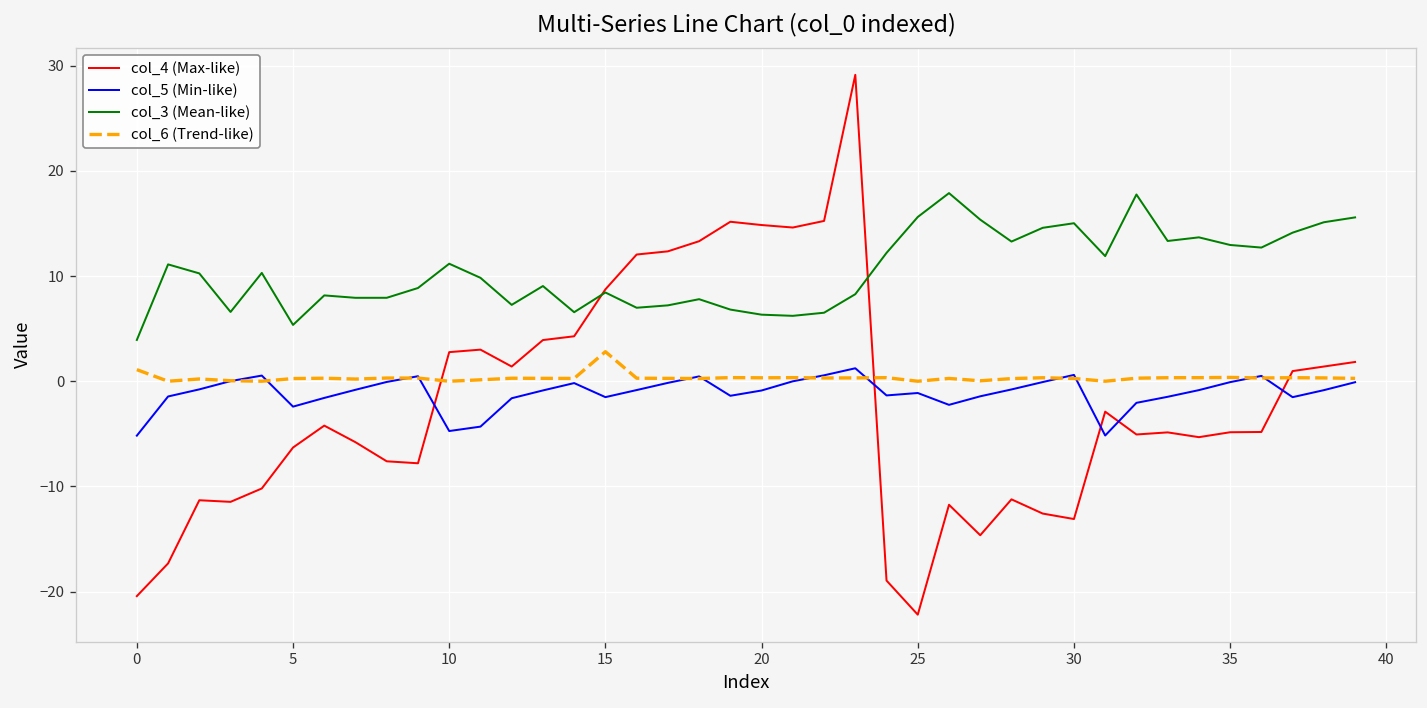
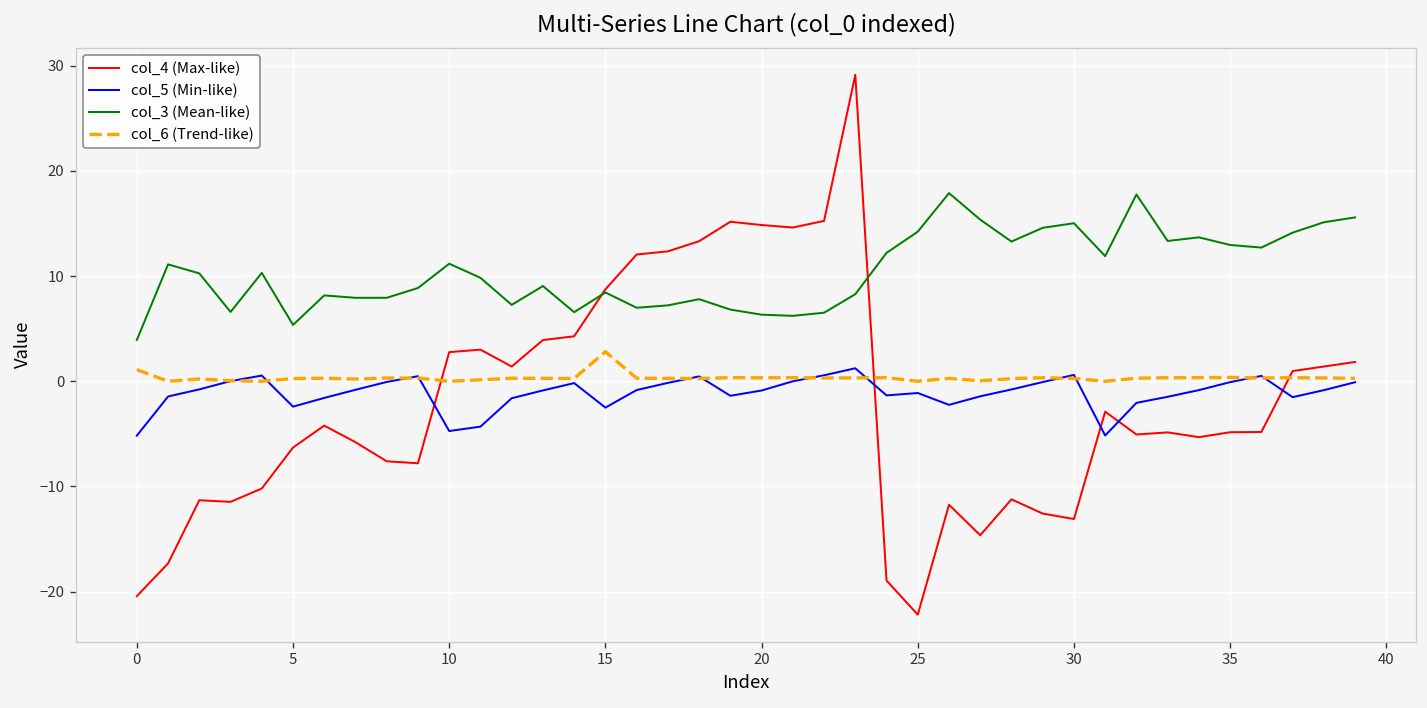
  {
    "col_4 (Max-like)": {
      "0": -20,
      "5": -6,
      "10": 3,
      "15": 9,
      "20": 15,
      "25": -22,
      "30": -13,
      "35": -5
    },
    "col_5 (Min-like)": {
      "0": -5,
      "5": -2,
      "10": -5,
-     "15": -2,
+     "15": -3,
      "20": -1,
      "25": -1,
      "30": 1,
      "35": 0
    },
    "col_3 (Mean-like)": {
      "0": 4,
      "5": 5,
      "10": 11,
      "15": 8,
      "20": 6,
-     "25": 16,
+     "25": 14,
      "30": 15,
      "35": 13
    },
    "col_6 (Trend-like)": {
      "0": 1,
      "5": 0,
      "10": 0,
      "15": 3,
      "20": 0,
      "25": 0,
      "30": 0,
      "35": 0
    }
  }
